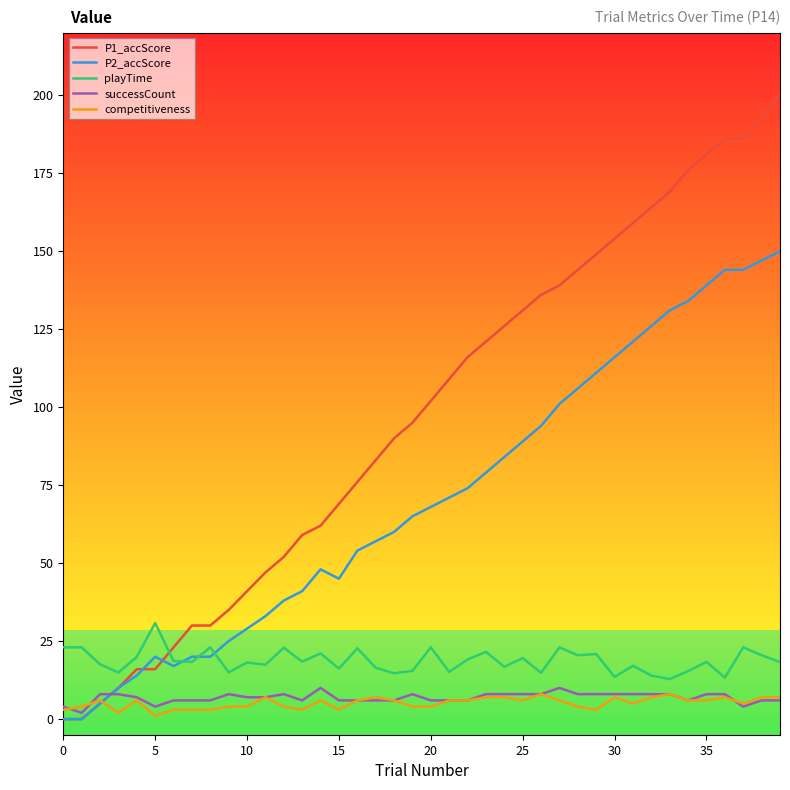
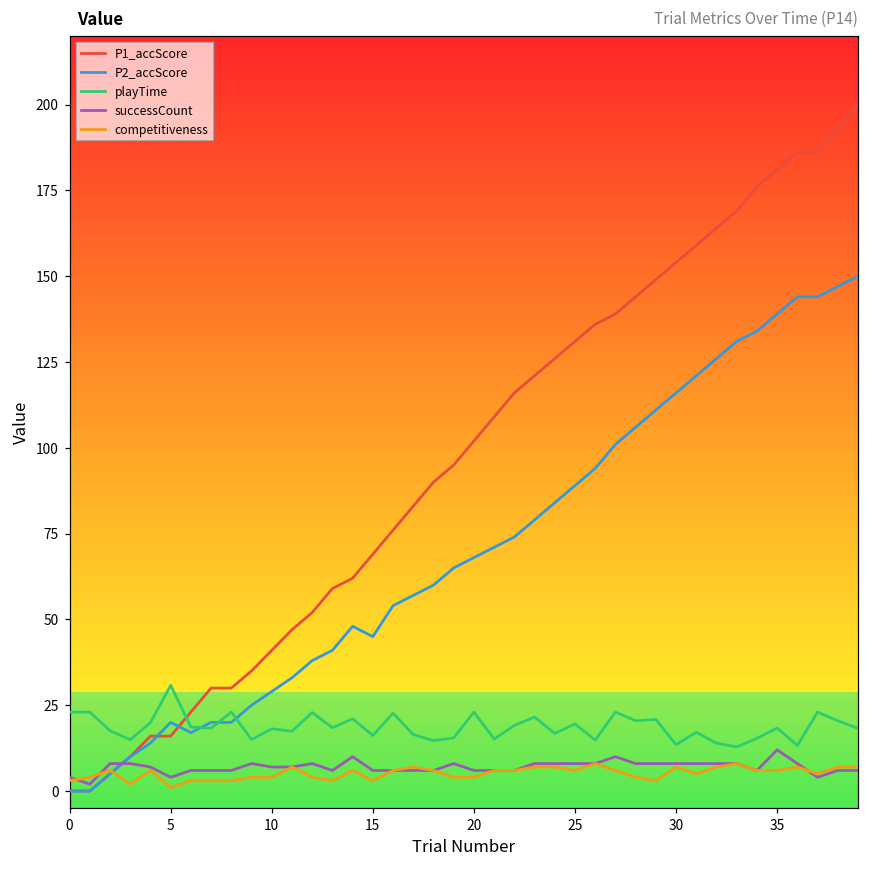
  {
    "P1_accScore": {
      "5": 16,
      "10": 41,
      "15": 69,
      "20": 102,
      "25": 131,
      "30": 154,
      "35": 181
    },
    "P2_accScore": {
      "5": 20,
      "10": 29,
      "15": 45,
      "20": 68,
      "25": 89,
      "30": 116,
      "35": 139
    },
    "playTime": {
      "0": 23,
      "5": 31,
      "10": 18,
      "15": 16,
      "20": 23,
      "25": 20,
      "30": 14,
      "35": 18
    },
    "successCount": {
      "0": 4,
      "5": 4,
      "10": 7,
      "15": 6,
      "20": 6,
      "25": 8,
      "30": 8,
-     "35": 8
+     "35": 12
    },
    "competitiveness": {
      "0": 3,
      "5": 1,
      "10": 4,
      "15": 3,
      "20": 4,
      "25": 6,
      "30": 7,
      "35": 6
    }
  }
